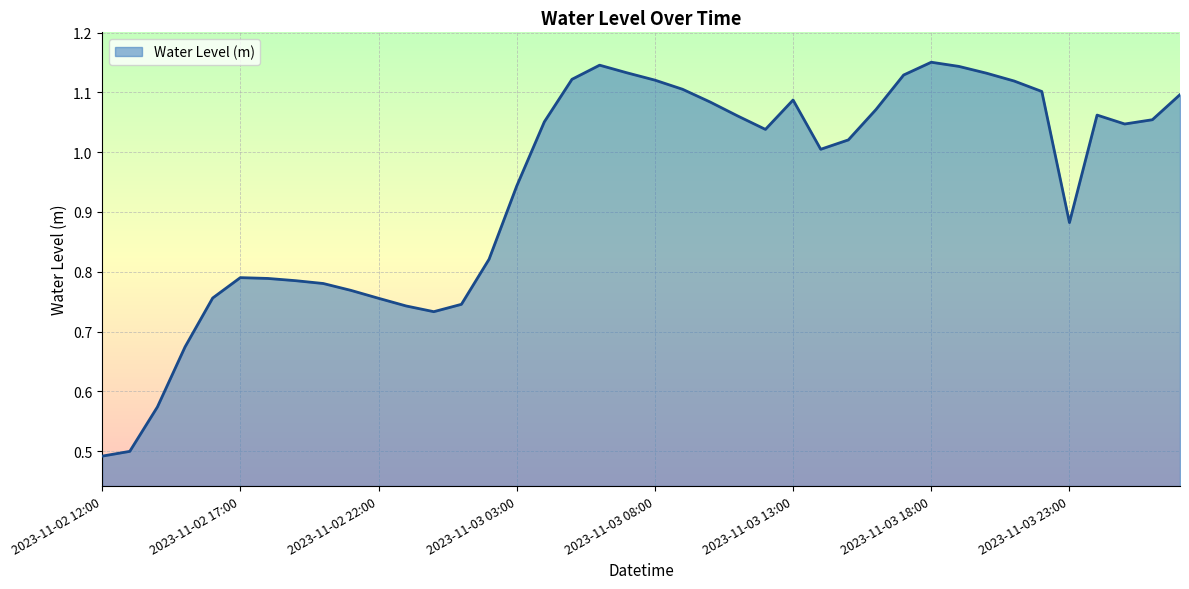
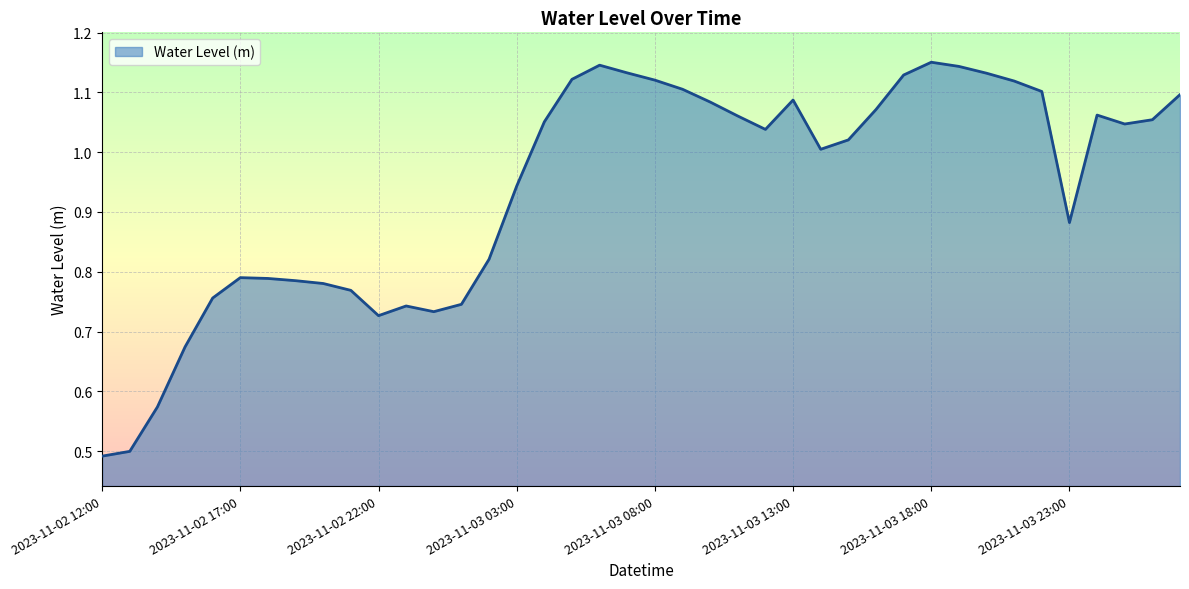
  {
    "2023-11-02 12:00": 0.49,
    "2023-11-02 17:00": 0.79,
-   "2023-11-02 22:00": 0.76,
+   "2023-11-02 22:00": 0.73,
    "2023-11-03 03:00": 0.94,
    "2023-11-03 08:00": 1.12,
    "2023-11-03 13:00": 1.09,
    "2023-11-03 18:00": 1.15,
    "2023-11-03 23:00": 0.88
  }
